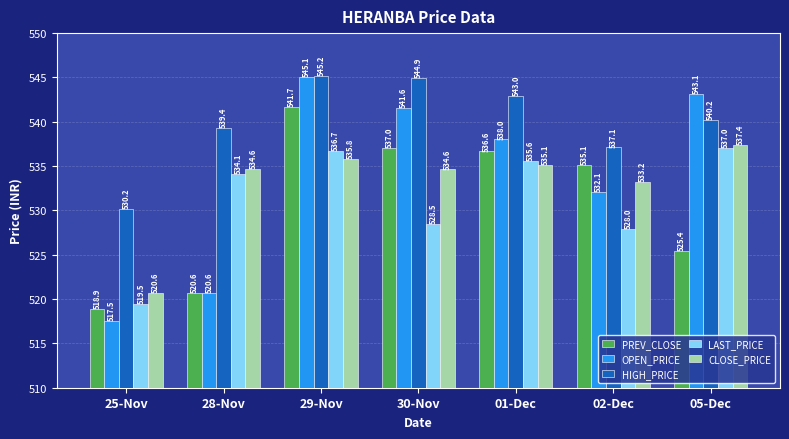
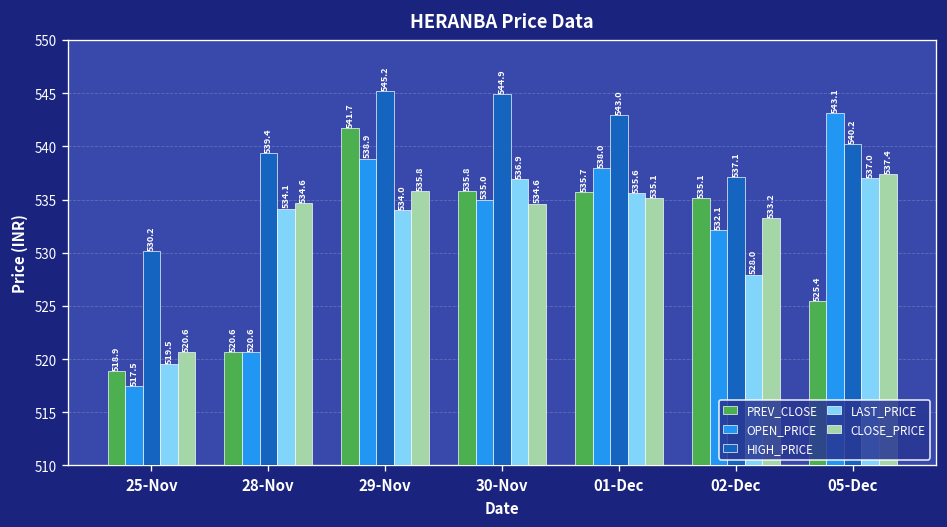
  {
    "PREV_CLOSE": {
      "25-Nov": 518.9,
      "28-Nov": 520.6,
      "29-Nov": 541.7,
-     "30-Nov": 537.0,
-     "01-Dec": 536.6,
+     "30-Nov": 535.8,
+     "01-Dec": 535.7,
      "02-Dec": 535.1,
      "05-Dec": 525.4
    },
    "OPEN_PRICE": {
      "25-Nov": 517.5,
      "28-Nov": 520.6,
-     "29-Nov": 545.1,
-     "30-Nov": 541.6,
+     "29-Nov": 538.9,
+     "30-Nov": 535.0,
      "01-Dec": 538.0,
      "02-Dec": 532.1,
      "05-Dec": 543.1
    },
    "HIGH_PRICE": {
      "25-Nov": 530.2,
      "28-Nov": 539.4,
      "29-Nov": 545.2,
      "30-Nov": 544.9,
      "01-Dec": 543.0,
      "02-Dec": 537.1,
      "05-Dec": 540.2
    },
    "LAST_PRICE": {
      "25-Nov": 519.5,
      "28-Nov": 534.1,
-     "29-Nov": 536.7,
-     "30-Nov": 528.5,
+     "29-Nov": 534.0,
+     "30-Nov": 536.9,
      "01-Dec": 535.6,
      "02-Dec": 528.0,
      "05-Dec": 537.0
    },
    "CLOSE_PRICE": {
      "25-Nov": 520.6,
      "28-Nov": 534.6,
      "29-Nov": 535.8,
      "30-Nov": 534.6,
      "01-Dec": 535.1,
      "02-Dec": 533.2,
      "05-Dec": 537.4
    }
  }
